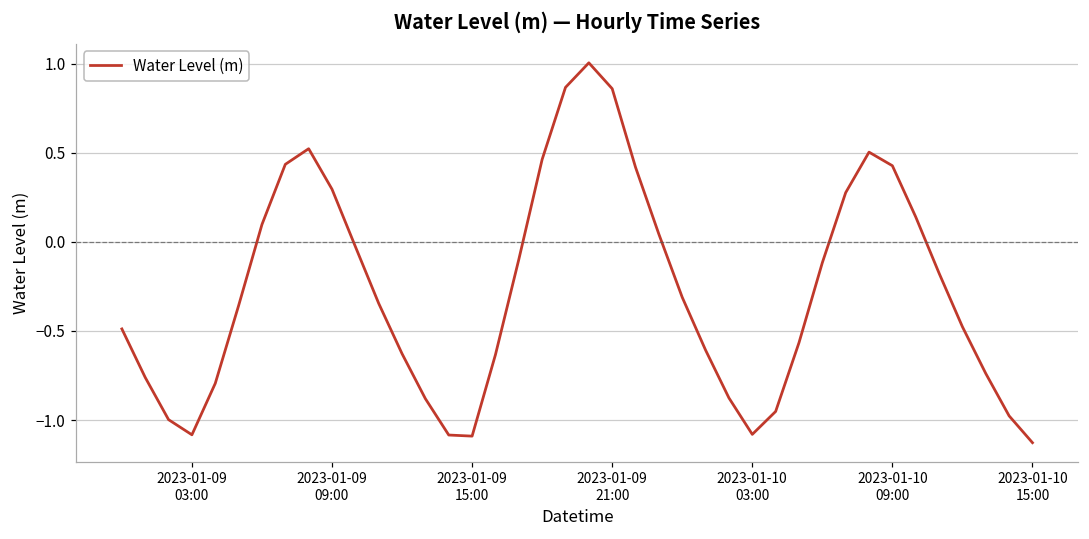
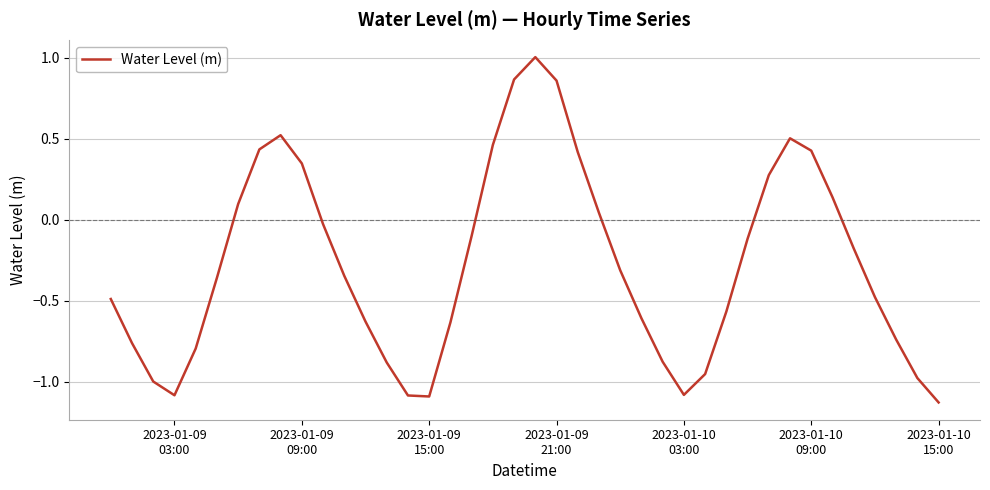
  {
    "2023-01-09 03:00": -1.08,
-   "2023-01-09 09:00": 0.30,
+   "2023-01-09 09:00": 0.35,
    "2023-01-09 15:00": -1.09,
    "2023-01-09 21:00": 0.86,
    "2023-01-10 03:00": -1.08,
    "2023-01-10 09:00": 0.43,
    "2023-01-10 15:00": -1.13
  }
